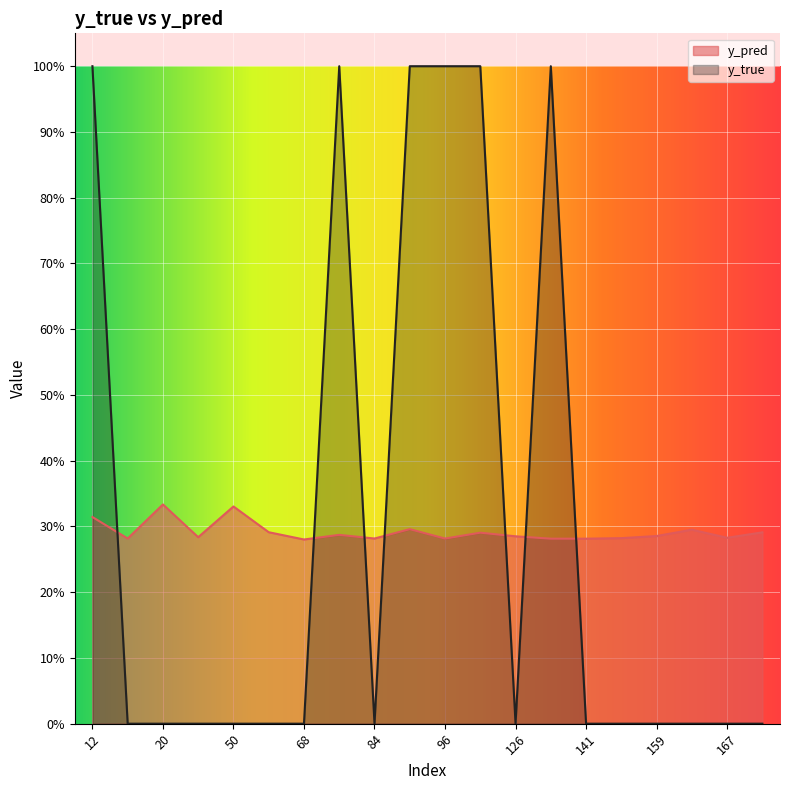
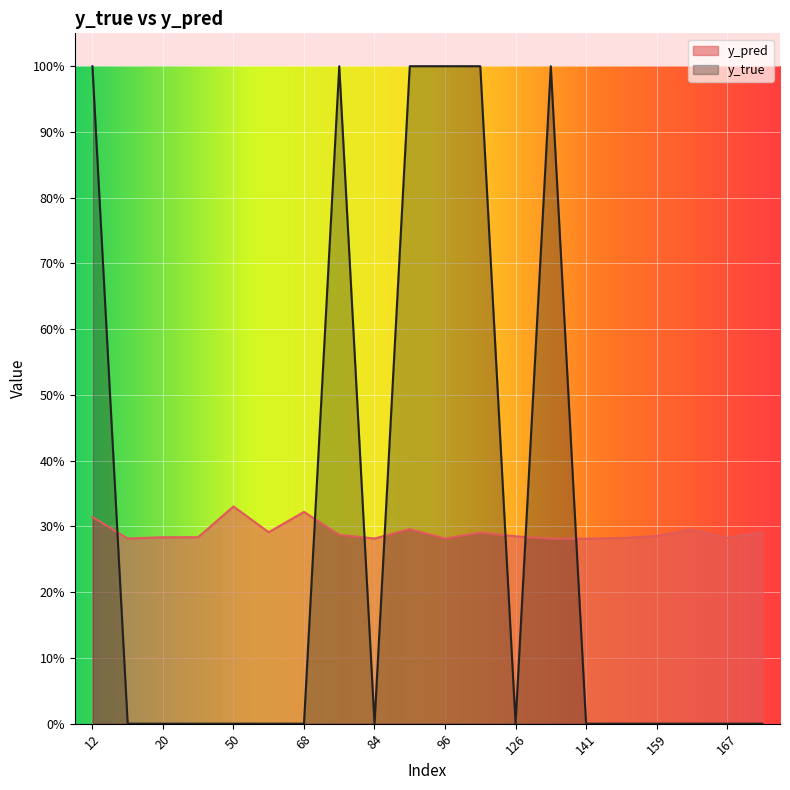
  {
    "y_pred": {
      "12": "31%",
-     "20": "33%",
+     "20": "28%",
      "50": "33%",
-     "68": "28%",
+     "68": "32%",
      "84": "28%",
      "96": "28%",
      "126": "29%",
      "141": "28%",
      "159": "29%",
      "167": "28%"
    },
    "y_true": {
      "12": "100%",
      "20": "0%",
      "50": "0%",
      "68": "0%",
      "84": "0%",
      "96": "100%",
      "126": "0%",
      "141": "0%",
      "159": "0%",
      "167": "0%"
    }
  }
